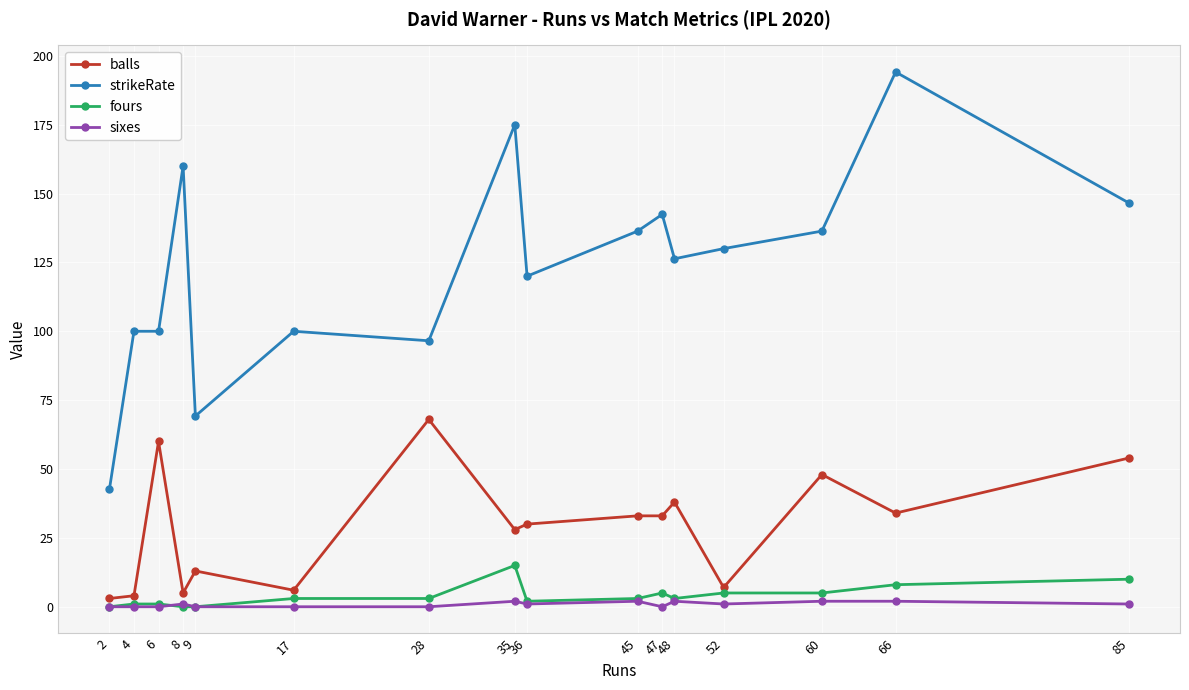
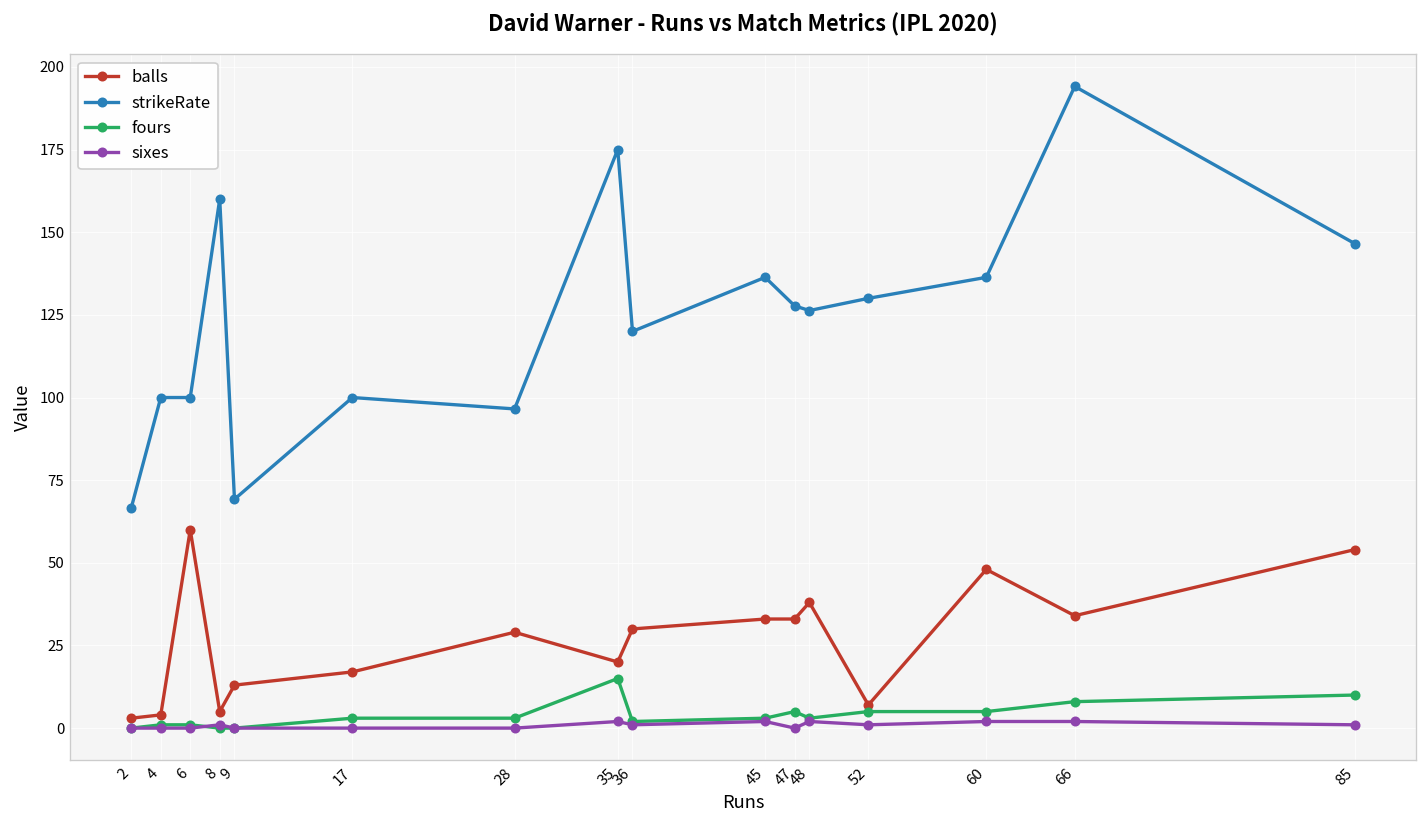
  {
    "balls": {
      "2": 3,
      "4": 4,
      "6": 60,
      "8": 5,
      "9": 13,
-     "17": 6,
-     "28": 68,
-     "35": 28,
+     "17": 17,
+     "28": 29,
+     "35": 20,
      "36": 30,
      "45": 33,
      "47": 33,
      "48": 38,
      "52": 7,
      "60": 48,
      "66": 34,
      "85": 54
    },
    "strikeRate": {
-     "2": 43,
+     "2": 67,
      "4": 100,
      "6": 100,
      "8": 160,
      "9": 69,
      "17": 100,
      "28": 97,
      "35": 175,
      "36": 120,
      "45": 136,
-     "47": 142,
+     "47": 128,
      "48": 126,
      "52": 130,
      "60": 136,
      "66": 194,
      "85": 147
    },
    "fours": {
      "4": 1,
      "6": 1,
      "8": 0,
      "17": 3,
      "28": 3,
      "35": 15,
      "36": 2,
      "45": 3,
      "47": 5,
      "48": 3,
      "52": 5,
      "60": 5,
      "66": 8,
      "85": 10
    },
    "sixes": {
      "4": 0,
      "6": 0,
      "8": 1,
      "17": 0,
      "28": 0,
      "35": 2,
      "36": 1,
      "45": 2,
      "47": 0,
      "48": 2,
      "52": 1,
      "60": 2,
      "66": 2,
      "85": 1
    }
  }
